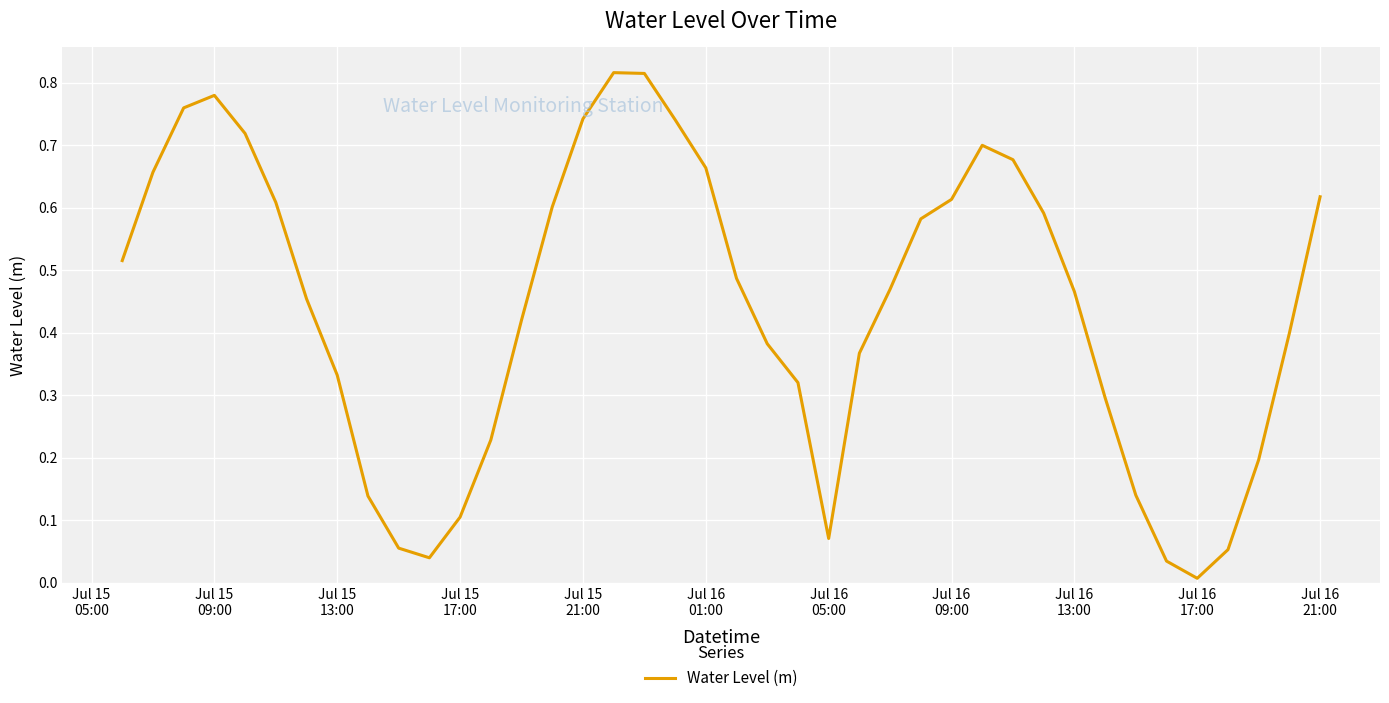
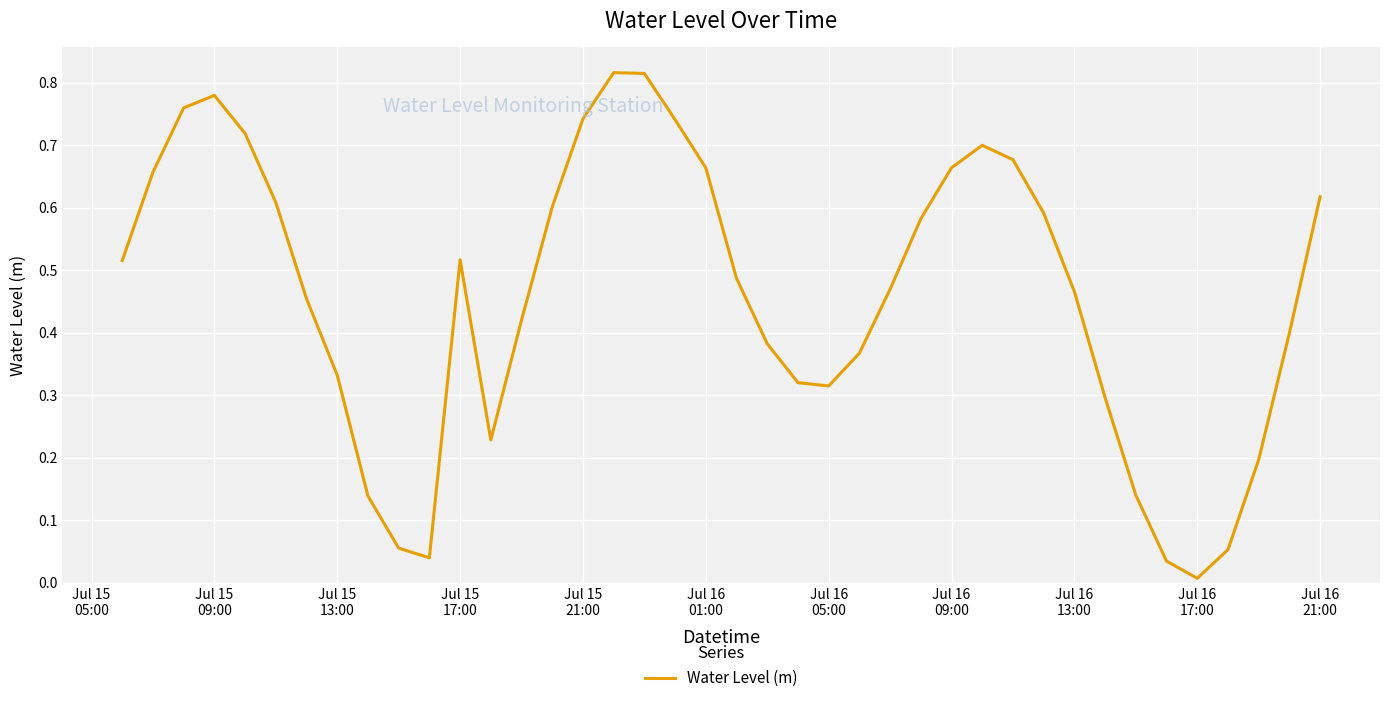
  {
    "Jul 15 09:00": 0.78,
    "Jul 15 13:00": 0.33,
-   "Jul 15 17:00": 0.11,
+   "Jul 15 17:00": 0.52,
    "Jul 15 21:00": 0.74,
    "Jul 16 01:00": 0.66,
-   "Jul 16 05:00": 0.07,
-   "Jul 16 09:00": 0.61,
+   "Jul 16 05:00": 0.31,
+   "Jul 16 09:00": 0.66,
    "Jul 16 13:00": 0.47,
    "Jul 16 17:00": 0.01,
    "Jul 16 21:00": 0.62
  }
